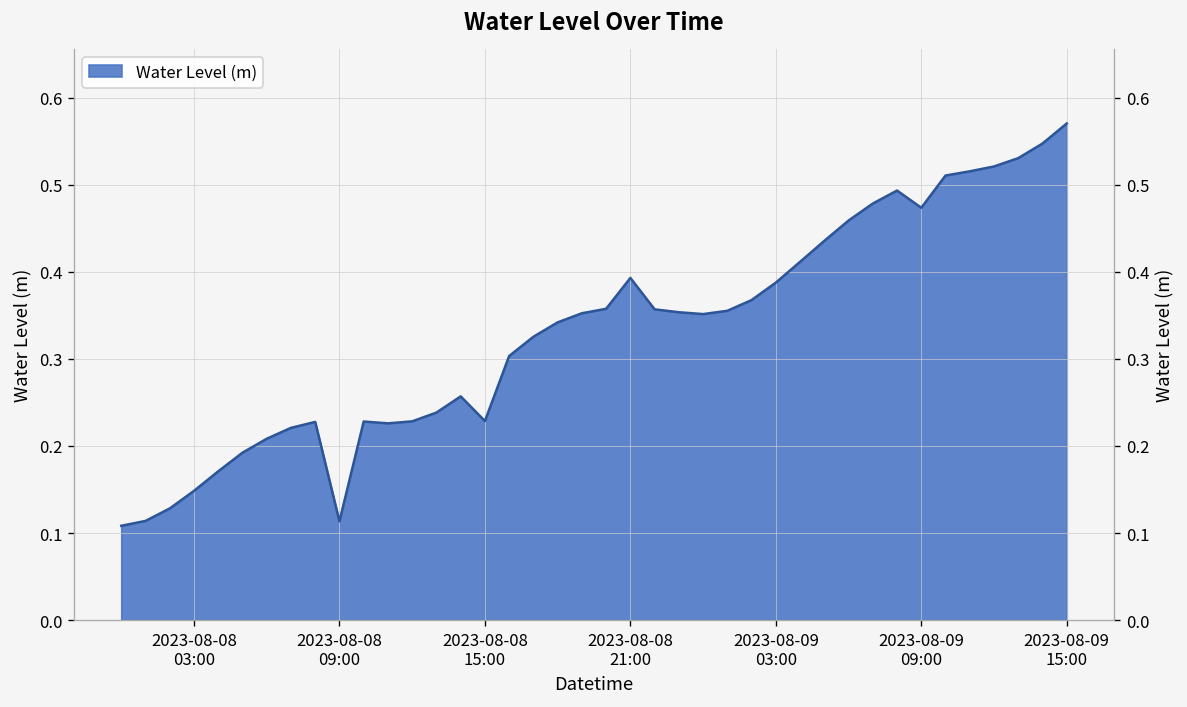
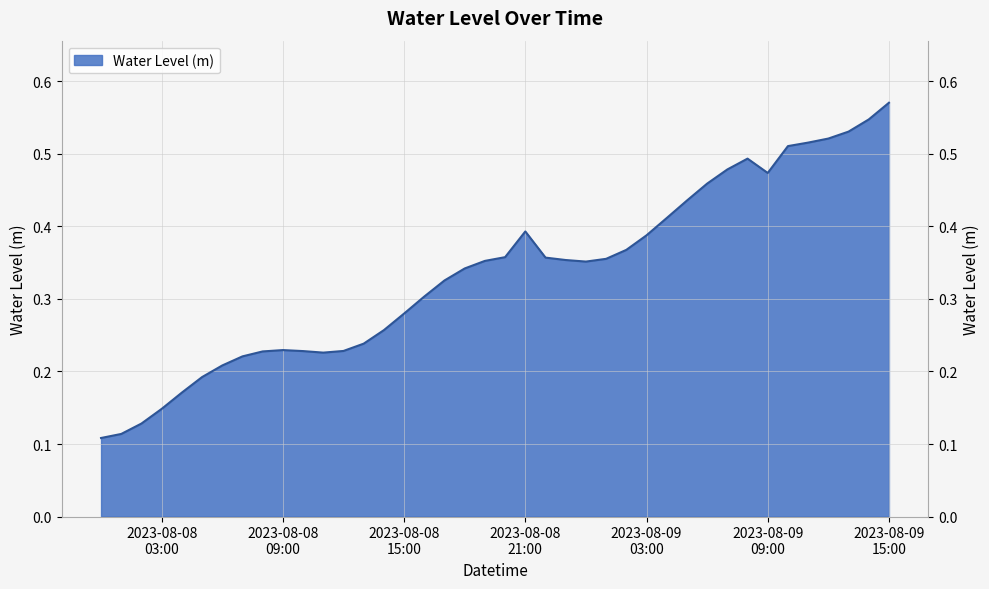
  {
    "2023-08-08 03:00": 0.15,
-   "2023-08-08 09:00": 0.11,
-   "2023-08-08 15:00": 0.23,
+   "2023-08-08 09:00": 0.23,
+   "2023-08-08 15:00": 0.28,
    "2023-08-08 21:00": 0.39,
    "2023-08-09 03:00": 0.39,
    "2023-08-09 09:00": 0.47,
    "2023-08-09 15:00": 0.57
  }
